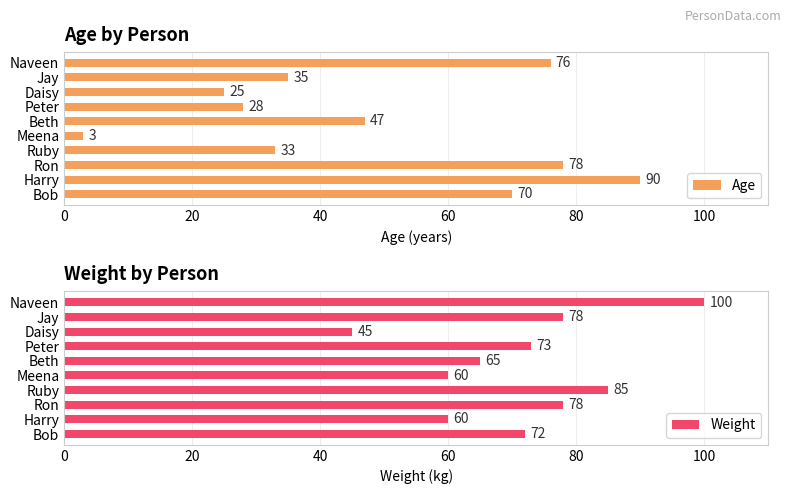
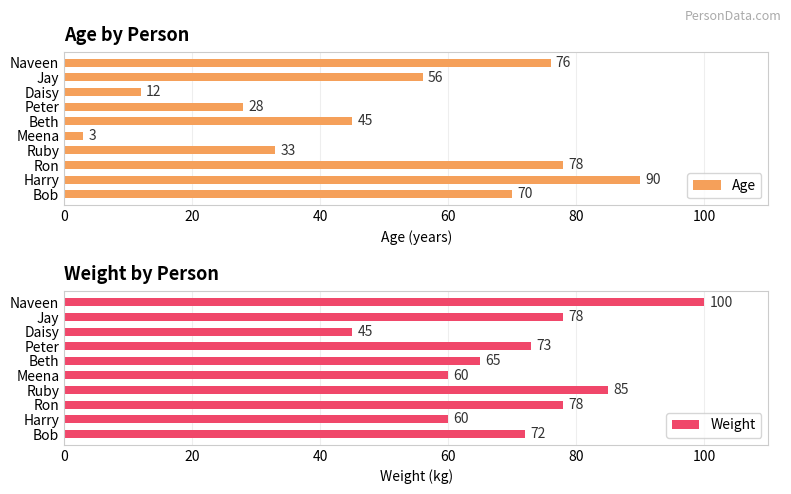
  {
    "Age by Person": {
      "Naveen": 76,
-     "Jay": 35,
-     "Daisy": 25,
+     "Jay": 56,
+     "Daisy": 12,
      "Peter": 28,
-     "Beth": 47,
+     "Beth": 45,
      "Meena": 3,
      "Ruby": 33,
      "Ron": 78,
      "Harry": 90,
      "Bob": 70
    },
    "Weight by Person": {
      "Naveen": 100,
      "Jay": 78,
      "Daisy": 45,
      "Peter": 73,
      "Beth": 65,
      "Meena": 60,
      "Ruby": 85,
      "Ron": 78,
      "Harry": 60,
      "Bob": 72
    }
  }
